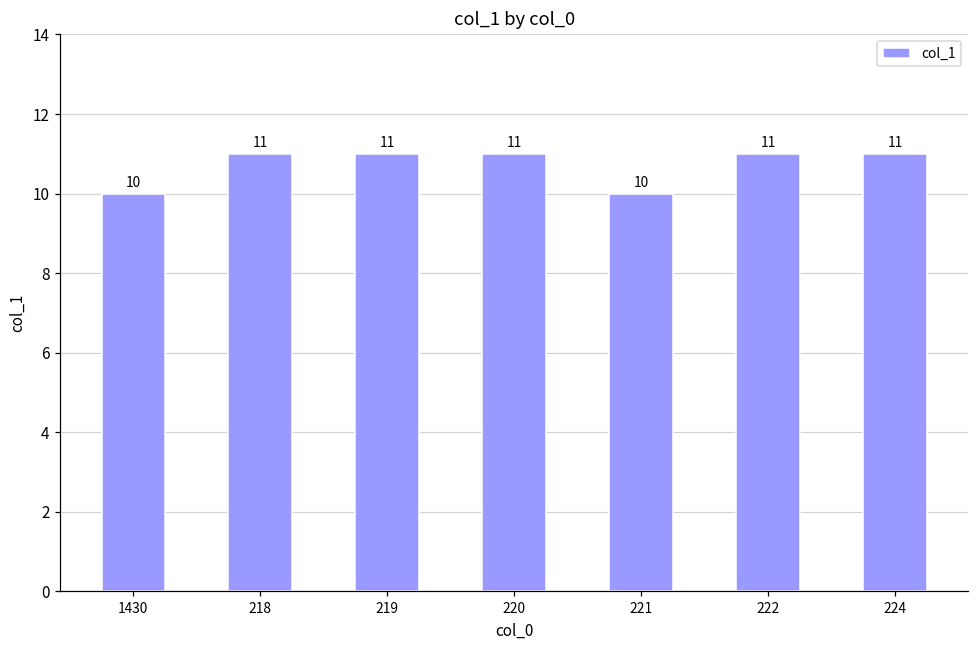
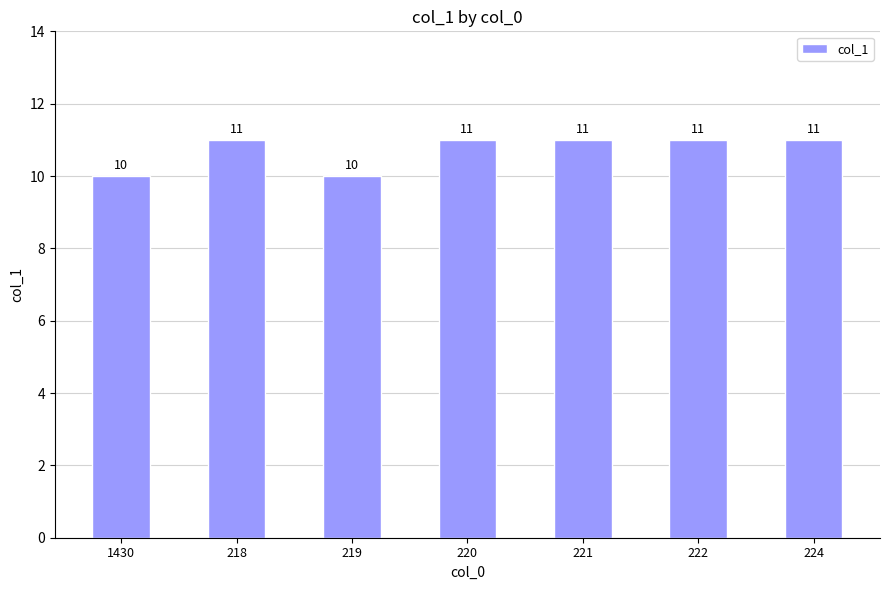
  {
    "1430": 10,
    "218": 11,
-   "219": 11,
+   "219": 10,
    "220": 11,
-   "221": 10,
+   "221": 11,
    "222": 11,
    "224": 11
  }
